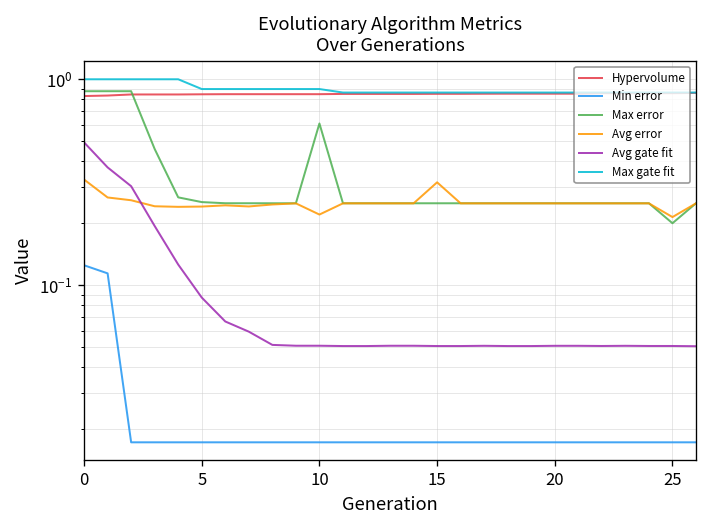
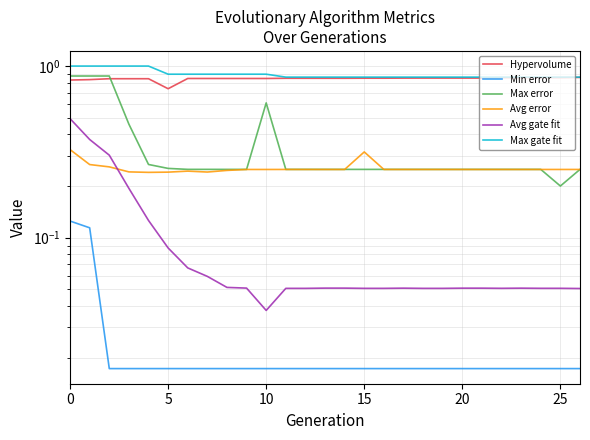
  {
    "Hypervolume": {
      "0": 0.8,
-     "5": 0.8,
+     "5": 0.74,
      "10": 0.8
    },
    "Max error": {
      "0": 0.9,
      "5": 0.25,
      "10": 0.61,
      "15": 0.25,
      "25": 0.20
    },
    "Avg error": {
      "0": 0.33,
      "5": 0.24,
-     "10": 0.22,
+     "10": 0.25,
      "15": 0.32,
-     "25": 0.21
+     "25": 0.25
    },
    "Avg gate fit": {
      "0": 0.49,
      "5": 0.09,
-     "10": 0.051,
+     "10": 0.038,
      "15": 0.051,
      "20": 0.051,
      "25": 0.051
    }
  }
